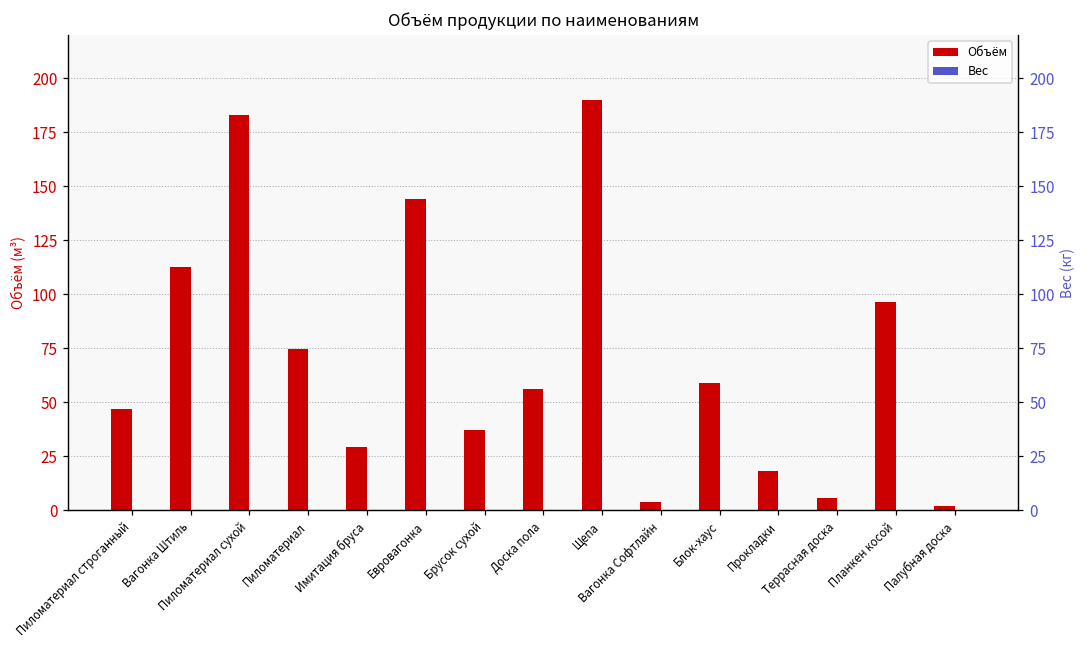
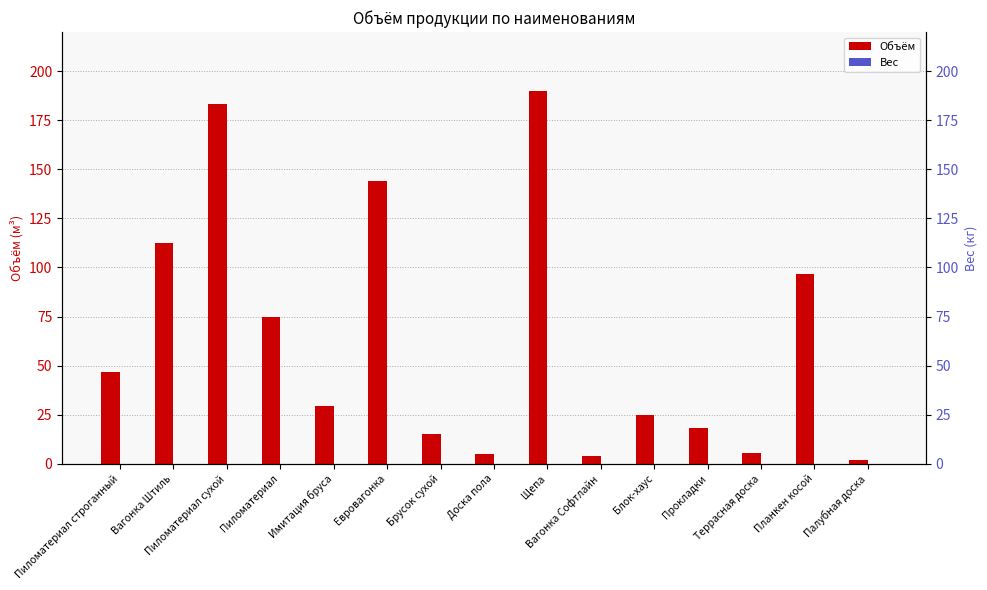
  {
    "Объём": {
      "Пиломатериал строганный": 47,
      "Вагонка Штиль": 113,
      "Пиломатериал сухой": 183,
      "Пиломатериал": 75,
      "Имитация бруса": 29,
      "Евровагонка": 144,
-     "Брусок сухой": 37,
-     "Доска пола": 56,
+     "Брусок сухой": 15,
+     "Доска пола": 5,
      "Щепа": 190,
      "Вагонка Софтлайн": 4,
-     "Блок-хаус": 59,
+     "Блок-хаус": 25,
      "Прокладки": 18,
      "Террасная доска": 6,
      "Планкен косой": 97,
      "Палубная доска": 2
    },
    "Вес": {
      "Пиломатериал строганный": 0,
      "Вагонка Штиль": 0,
      "Пиломатериал сухой": 0,
      "Пиломатериал": 0,
      "Имитация бруса": 0,
      "Евровагонка": 0,
      "Брусок сухой": 0,
      "Доска пола": 0,
      "Щепа": 0,
      "Вагонка Софтлайн": 0,
      "Блок-хаус": 0,
      "Прокладки": 0,
      "Террасная доска": 0,
      "Планкен косой": 0,
      "Палубная доска": 0
    }
  }
